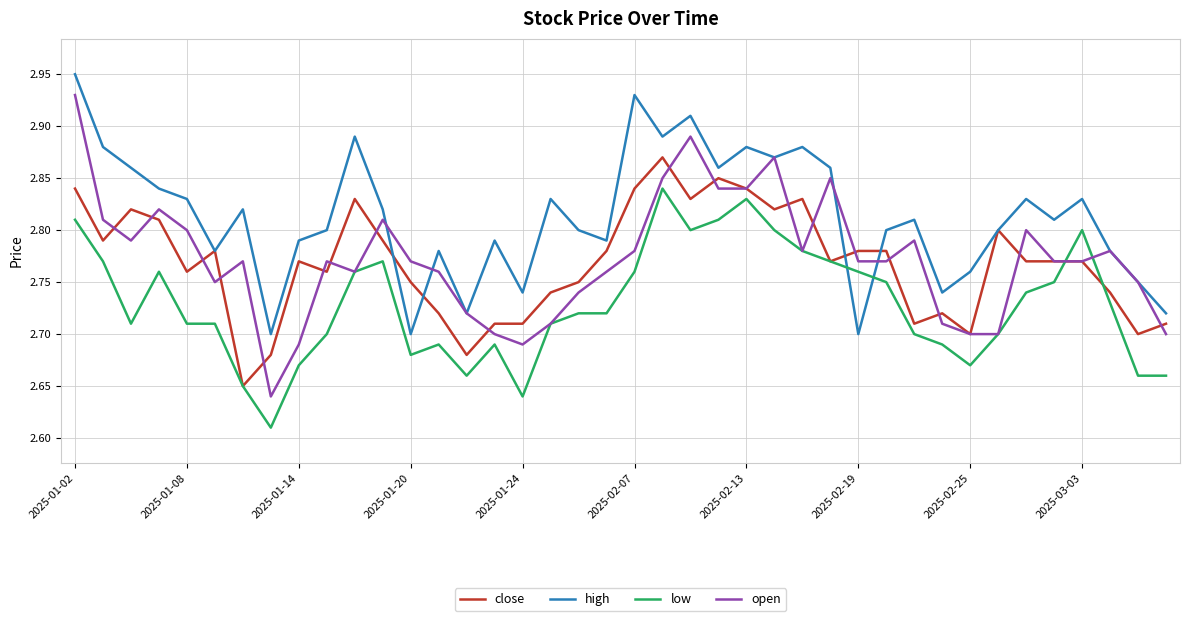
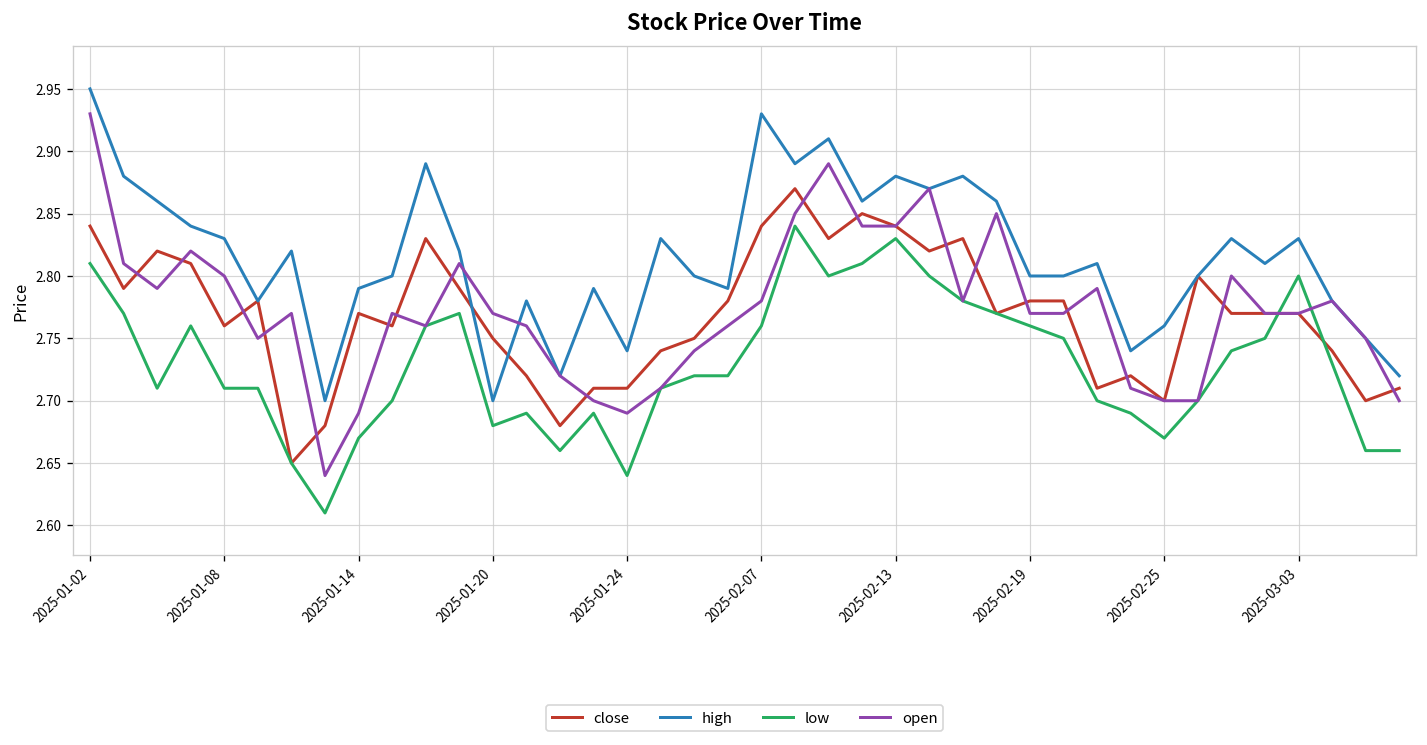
  {
    "close": {
      "2025-01-02": 2.840,
      "2025-01-08": 2.760,
      "2025-01-14": 2.770,
      "2025-01-20": 2.750,
      "2025-01-24": 2.710,
      "2025-02-07": 2.840,
      "2025-02-19": 2.780
    },
    "high": {
      "2025-01-02": 2.950,
      "2025-01-08": 2.830,
      "2025-01-14": 2.790,
      "2025-01-20": 2.7,
      "2025-01-24": 2.740,
      "2025-02-07": 2.930,
      "2025-02-13": 2.880,
-     "2025-02-19": 2.7,
+     "2025-02-19": 2.8,
      "2025-02-25": 2.760,
      "2025-03-03": 2.830
    },
    "low": {
      "2025-01-02": 2.810,
      "2025-01-08": 2.710,
      "2025-01-14": 2.670,
      "2025-01-20": 2.680,
      "2025-01-24": 2.640,
      "2025-02-07": 2.760,
      "2025-02-13": 2.830,
      "2025-02-19": 2.760,
      "2025-02-25": 2.670,
      "2025-03-03": 2.8
    }
  }
